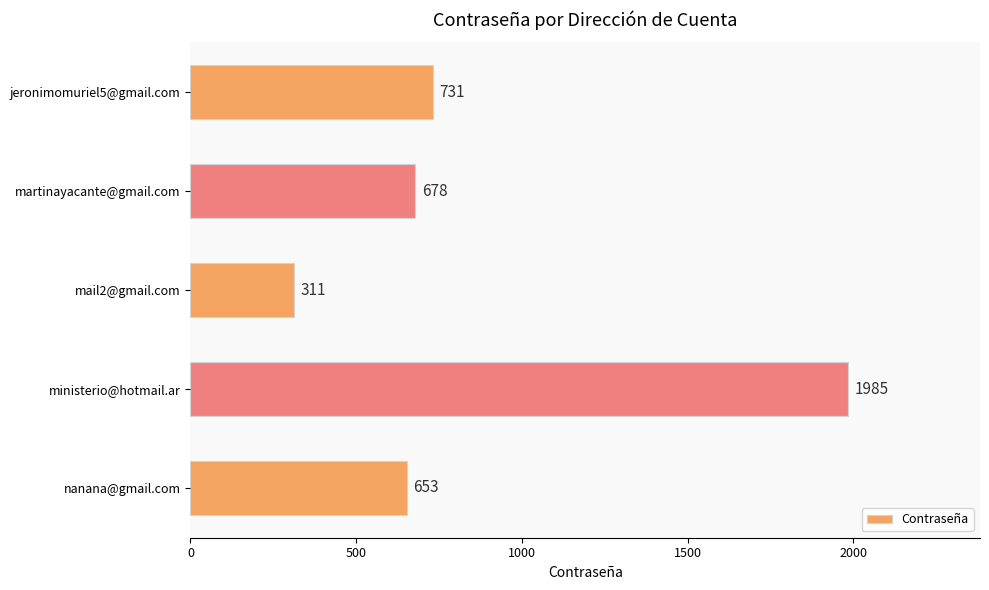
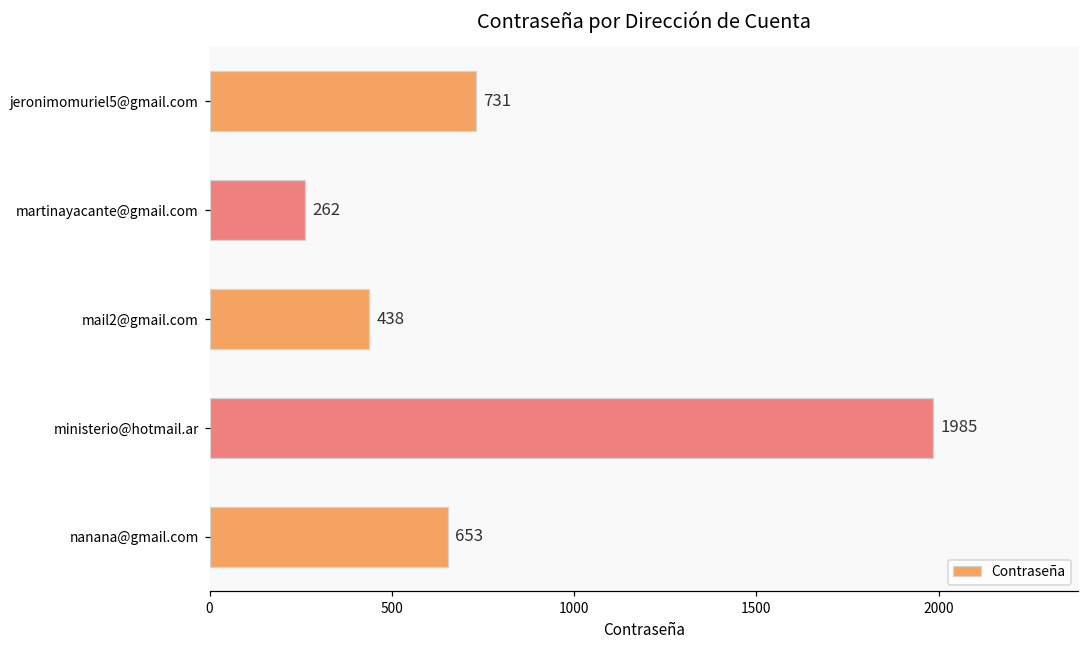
  {
    "jeronimomuriel5@gmail.com": 731,
-   "martinayacante@gmail.com": 678,
-   "mail2@gmail.com": 311,
+   "martinayacante@gmail.com": 262,
+   "mail2@gmail.com": 438,
    "ministerio@hotmail.ar": 1985,
    "nanana@gmail.com": 653
  }
